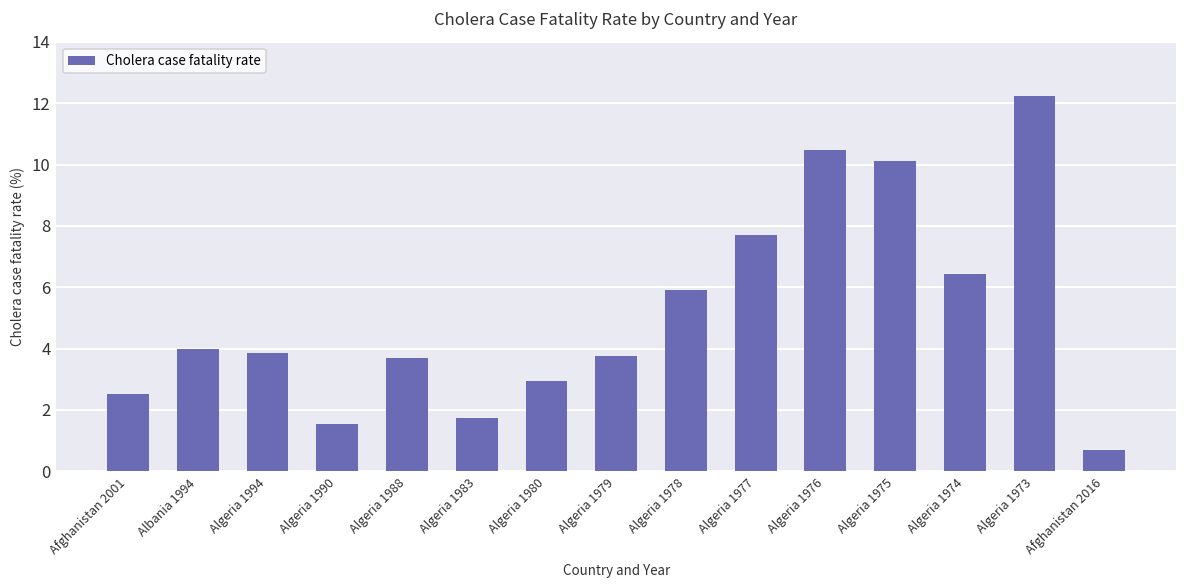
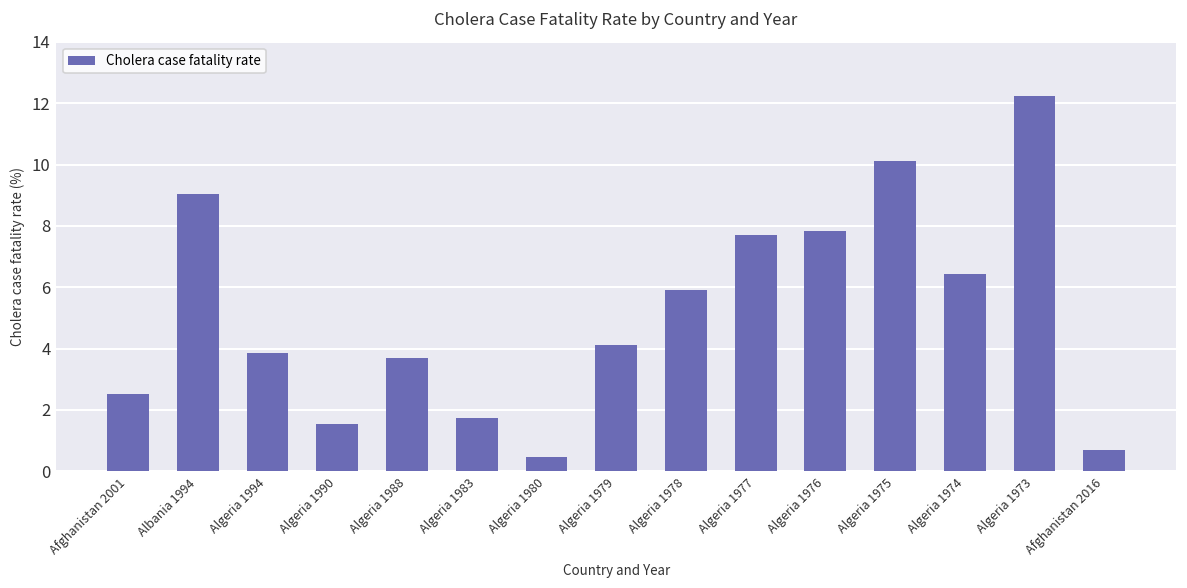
  {
    "Afghanistan 2001": 2.5,
-   "Albania 1994": 4.0,
+   "Albania 1994": 9.0,
    "Algeria 1994": 3.9,
    "Algeria 1990": 1.5,
    "Algeria 1988": 3.7,
    "Algeria 1983": 1.8,
-   "Algeria 1980": 2.9,
-   "Algeria 1979": 3.7,
+   "Algeria 1980": 0.5,
+   "Algeria 1979": 4.1,
    "Algeria 1978": 5.9,
    "Algeria 1977": 7.7,
-   "Algeria 1976": 10.5,
+   "Algeria 1976": 7.8,
    "Algeria 1975": 10.1,
    "Algeria 1974": 6.4,
    "Algeria 1973": 12.2,
    "Afghanistan 2016": 0.7
  }
